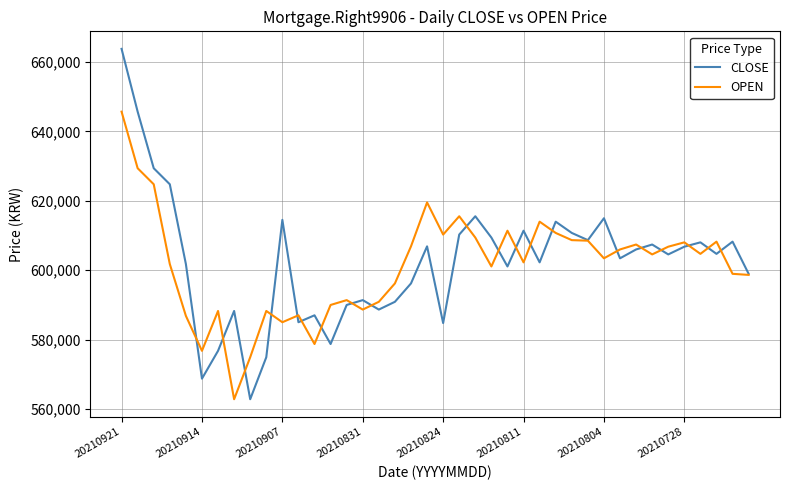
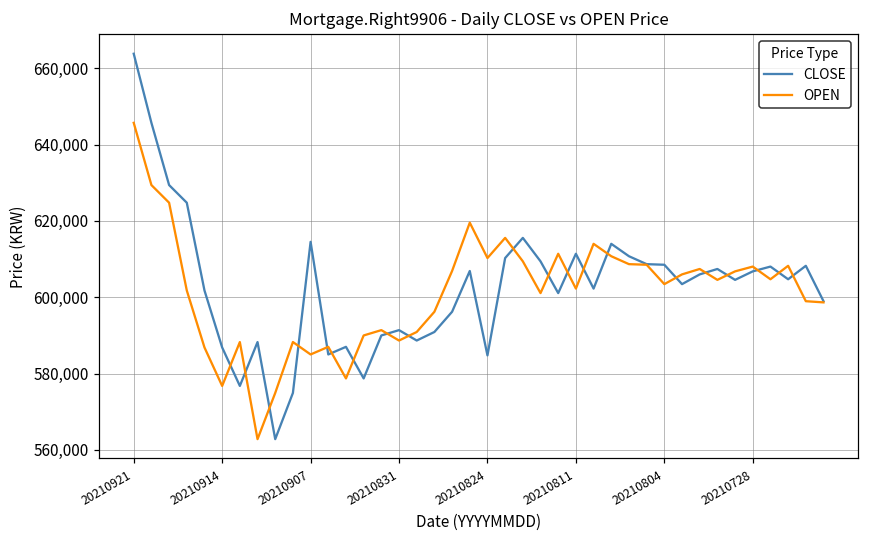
  {
    "CLOSE": {
      "20210921": "664,000",
-     "20210914": "569,000",
+     "20210914": "587,000",
      "20210907": "615,000",
      "20210831": "591,000",
      "20210824": "585,000",
      "20210811": "611,000",
-     "20210804": "615,000",
+     "20210804": "609,000",
      "20210728": "607,000"
    },
    "OPEN": {
      "20210921": "646,000",
      "20210914": "577,000",
      "20210907": "585,000",
      "20210831": "589,000",
      "20210824": "610,000",
      "20210811": "602,000",
      "20210804": "603,000",
      "20210728": "608,000"
    }
  }
